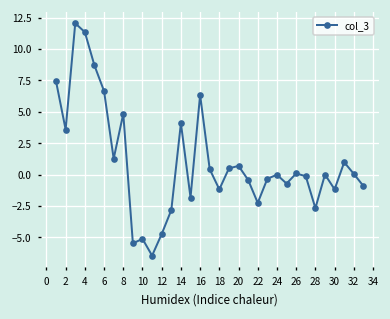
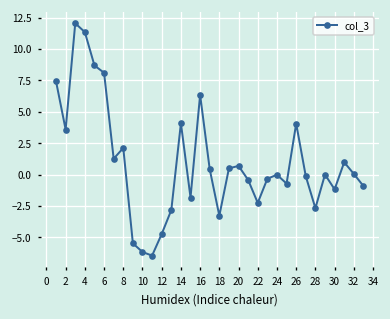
  {
    "2": 3.6,
    "4": 11.3,
-   "6": 6.6,
-   "8": 4.9,
-   "10": -5.1,
+   "6": 8.1,
+   "8": 2.1,
+   "10": -6.2,
    "12": -4.7,
    "14": 4.1,
    "16": 6.4,
-   "18": -1.2,
+   "18": -3.3,
    "20": 0.7,
    "22": -2.2,
    "24": 0.0,
-   "26": 0.1,
+   "26": 4.1,
    "28": -2.7,
    "30": -1.2,
    "32": 0.1
  }
